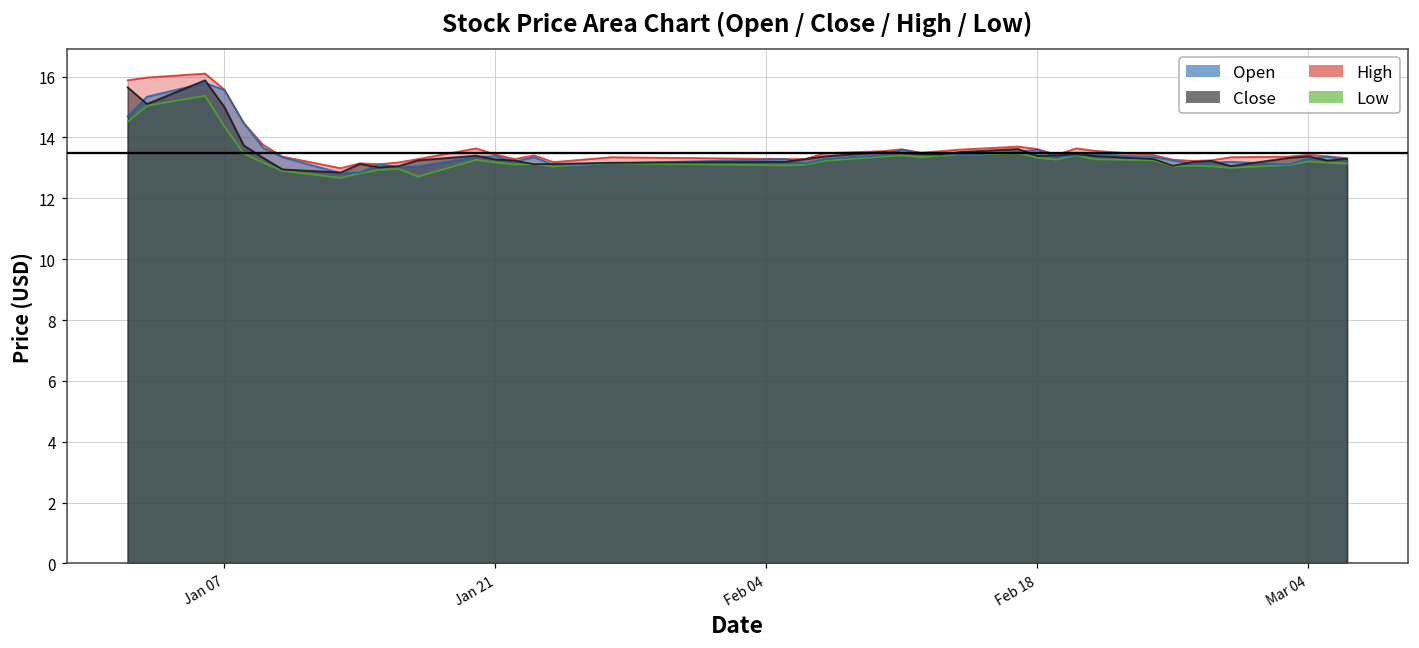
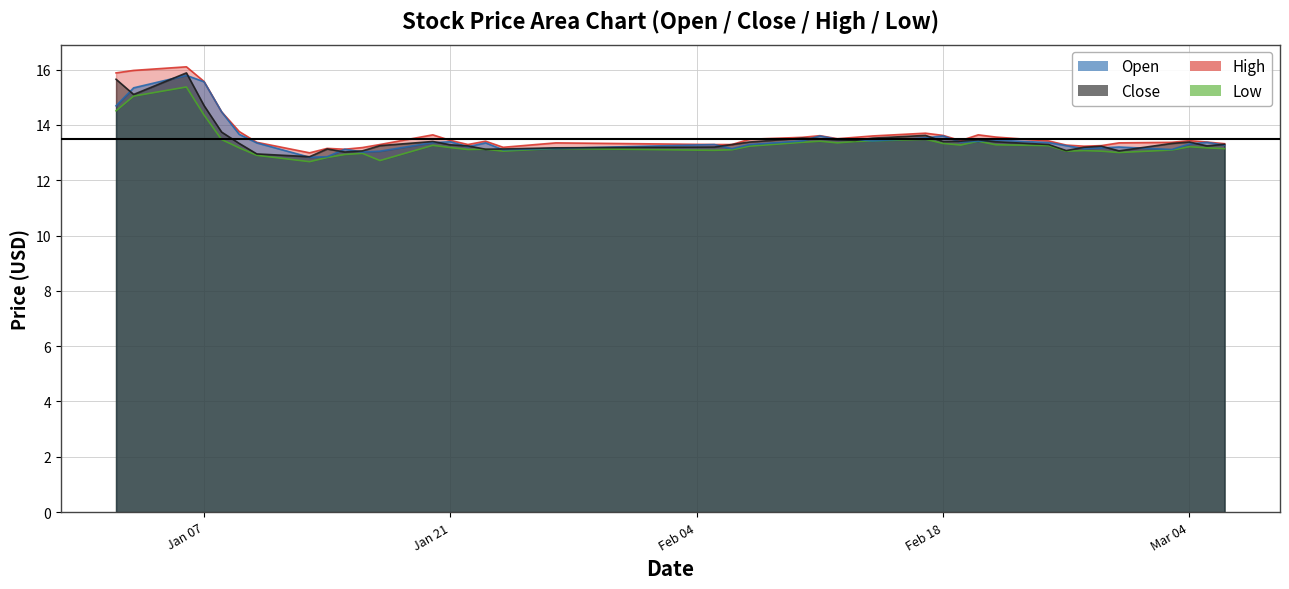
  {
    "Low": {
      "Jan 07": 14.4,
      "Jan 21": 13.2,
      "Mar 04": 13.2
    },
    "Close": {
-     "Jan 07": 15.0,
+     "Jan 07": 14.7,
      "Jan 21": 13.3
    }
  }
